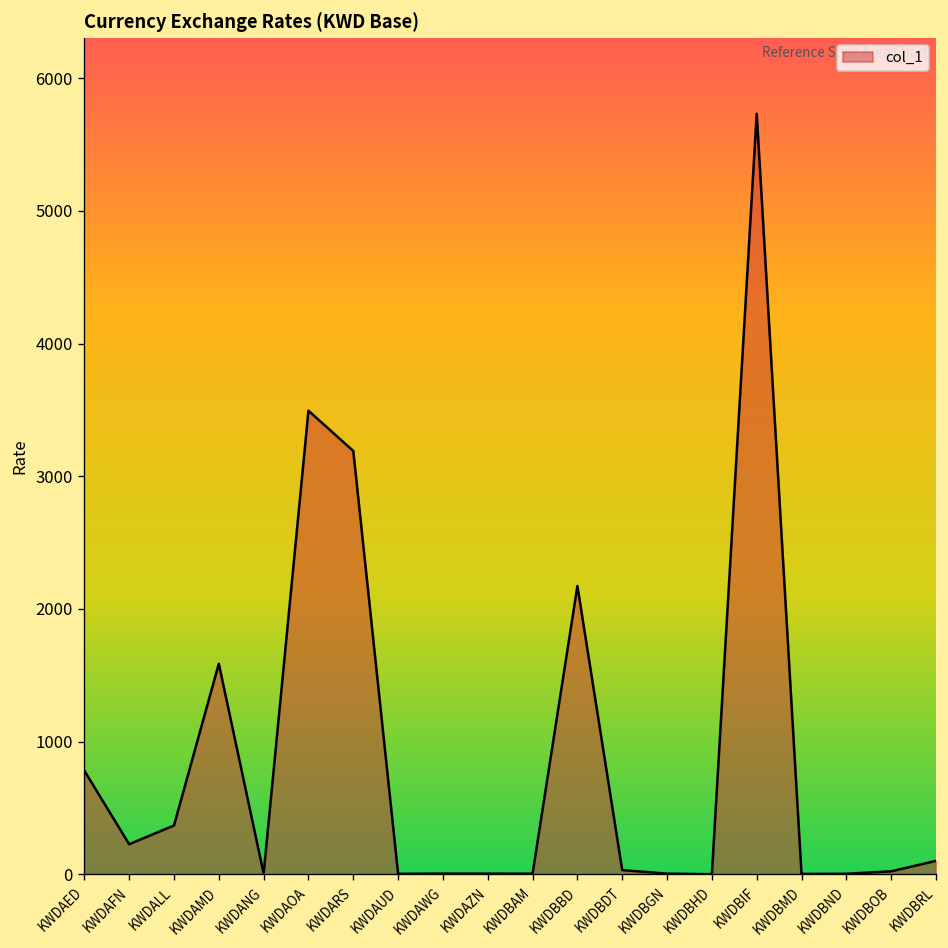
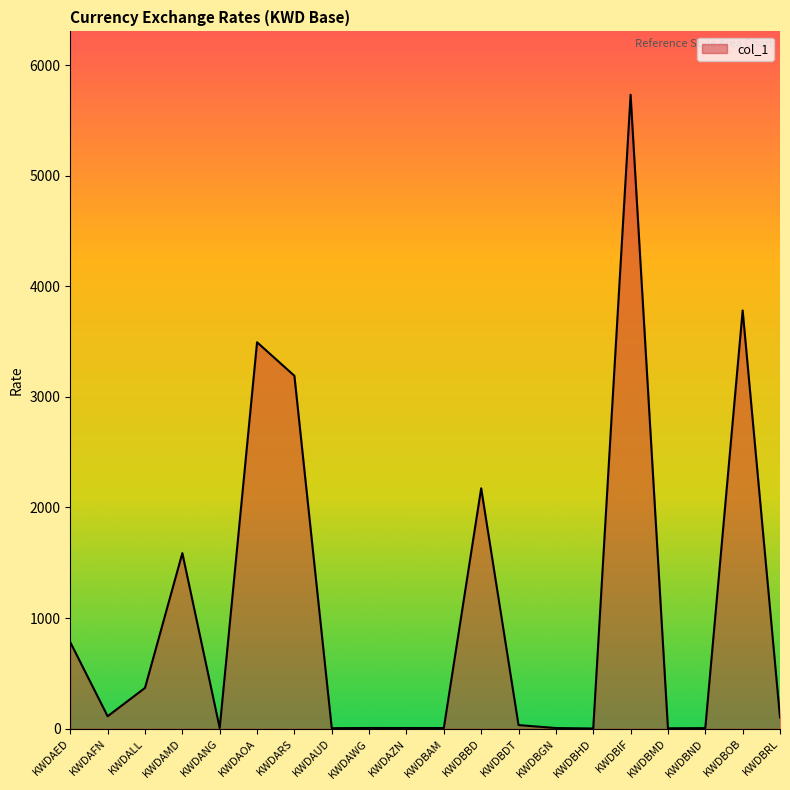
  {
    "KWDAED": 780,
-   "KWDAFN": 230,
+   "KWDAFN": 110,
    "KWDALL": 370,
    "KWDAMD": 1590,
    "KWDANG": 10,
    "KWDAOA": 3490,
    "KWDARS": 3190,
    "KWDAUD": 0,
    "KWDAWG": 10,
    "KWDAZN": 10,
    "KWDBAM": 10,
    "KWDBBD": 2170,
    "KWDBDT": 30,
    "KWDBGN": 10,
    "KWDBHD": 0,
    "KWDBIF": 5730,
    "KWDBMD": 0,
    "KWDBND": 0,
-   "KWDBOB": 20,
+   "KWDBOB": 3780,
    "KWDBRL": 100
  }
